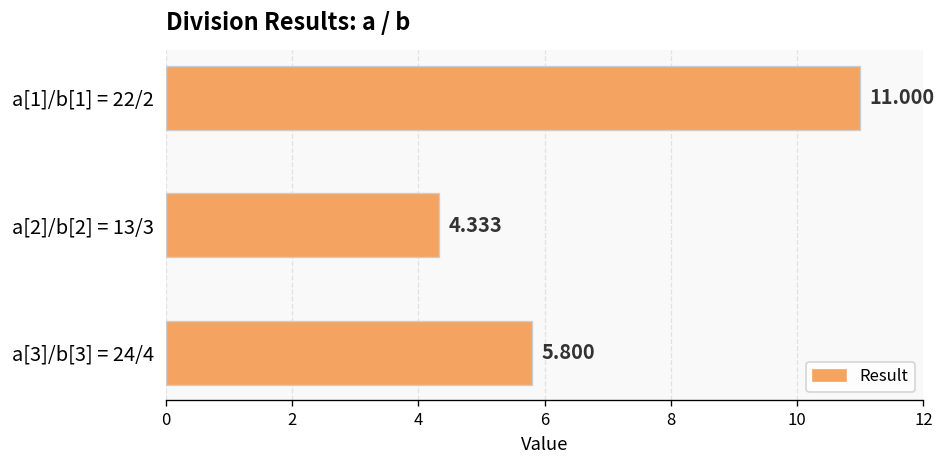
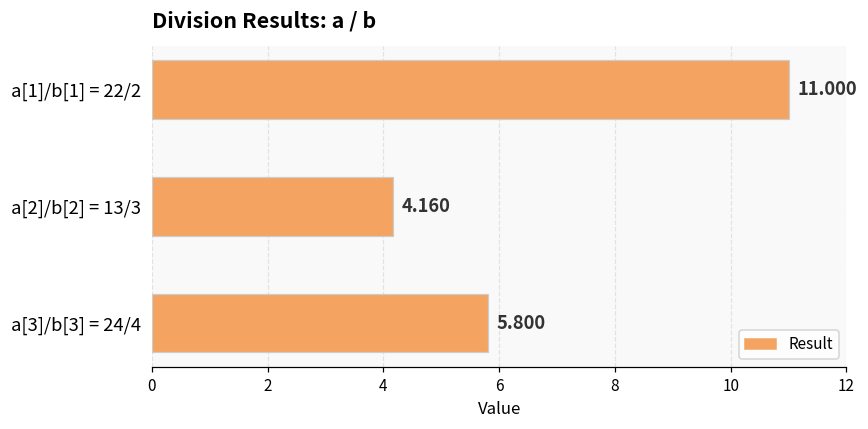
  {
    "a[1]/b[1] = 22/2": 11.000,
-   "a[2]/b[2] = 13/3": 4.333,
+   "a[2]/b[2] = 13/3": 4.160,
    "a[3]/b[3] = 24/4": 5.800
  }
